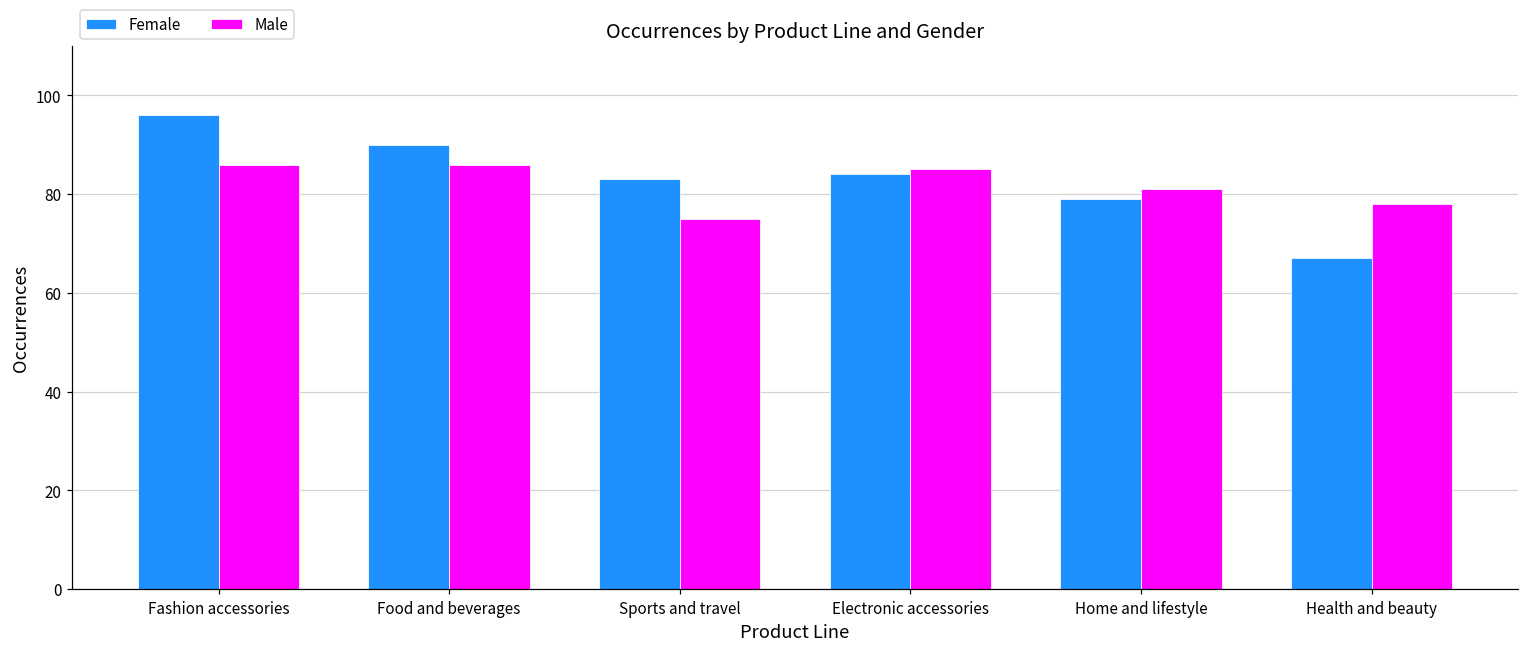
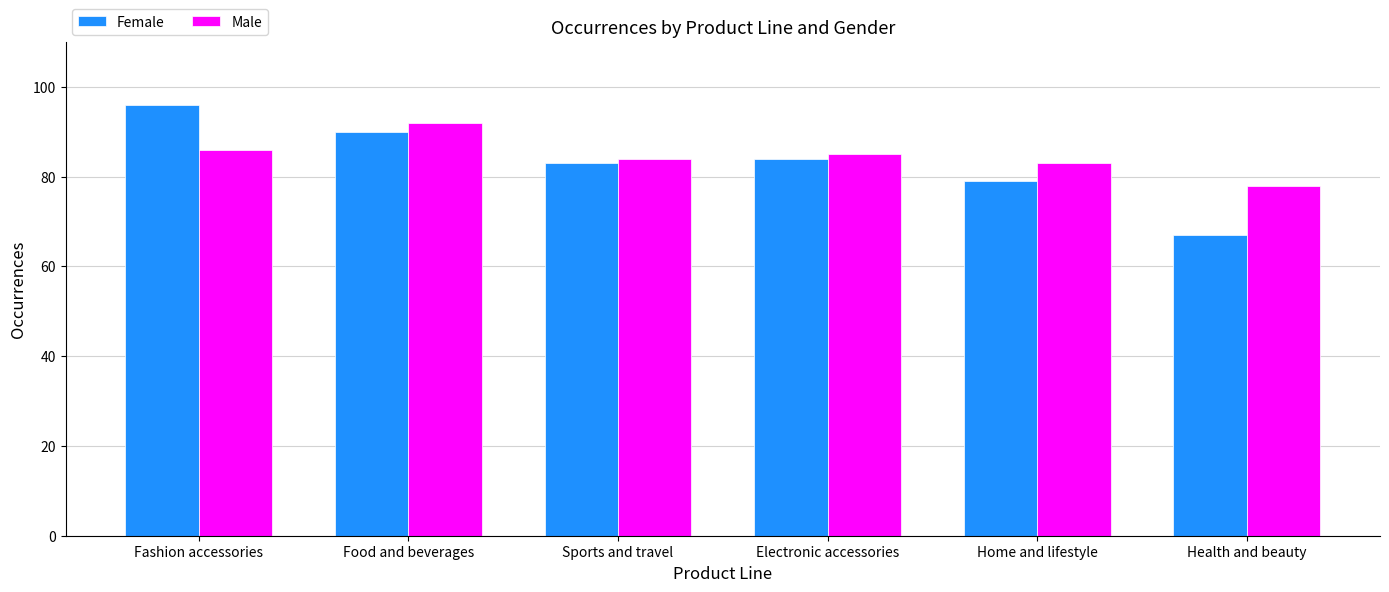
  {
    "Female": {
      "Fashion accessories": 96,
      "Food and beverages": 90,
      "Sports and travel": 83,
      "Electronic accessories": 84,
      "Home and lifestyle": 79,
      "Health and beauty": 67
    },
    "Male": {
      "Fashion accessories": 86,
-     "Food and beverages": 86,
-     "Sports and travel": 75,
+     "Food and beverages": 92,
+     "Sports and travel": 84,
      "Electronic accessories": 85,
-     "Home and lifestyle": 81,
+     "Home and lifestyle": 83,
      "Health and beauty": 78
    }
  }
